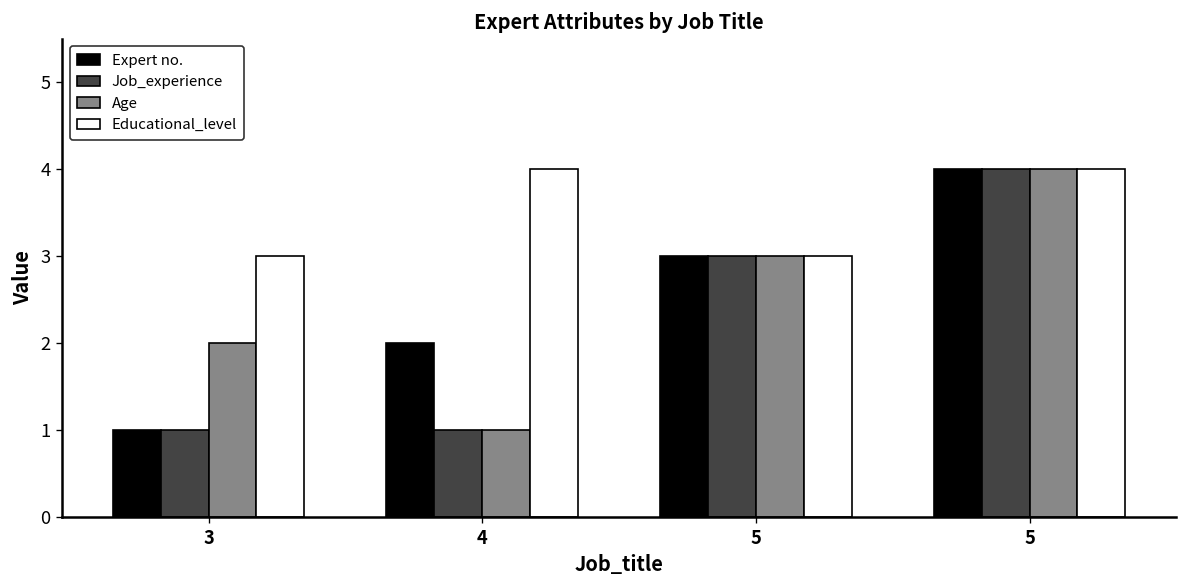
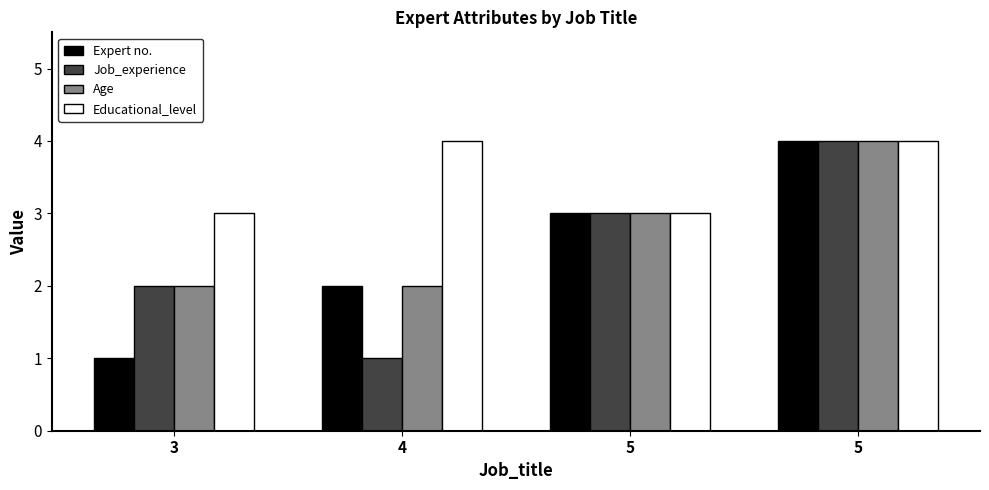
  {
    "Expert no.": {
      "3": 1,
      "4": 2
    },
    "Job_experience": {
-     "3": 1,
+     "3": 2,
      "4": 1
    },
    "Age": {
      "3": 2,
-     "4": 1
+     "4": 2
    },
    "Educational_level": {
      "3": 3,
      "4": 4
    }
  }
